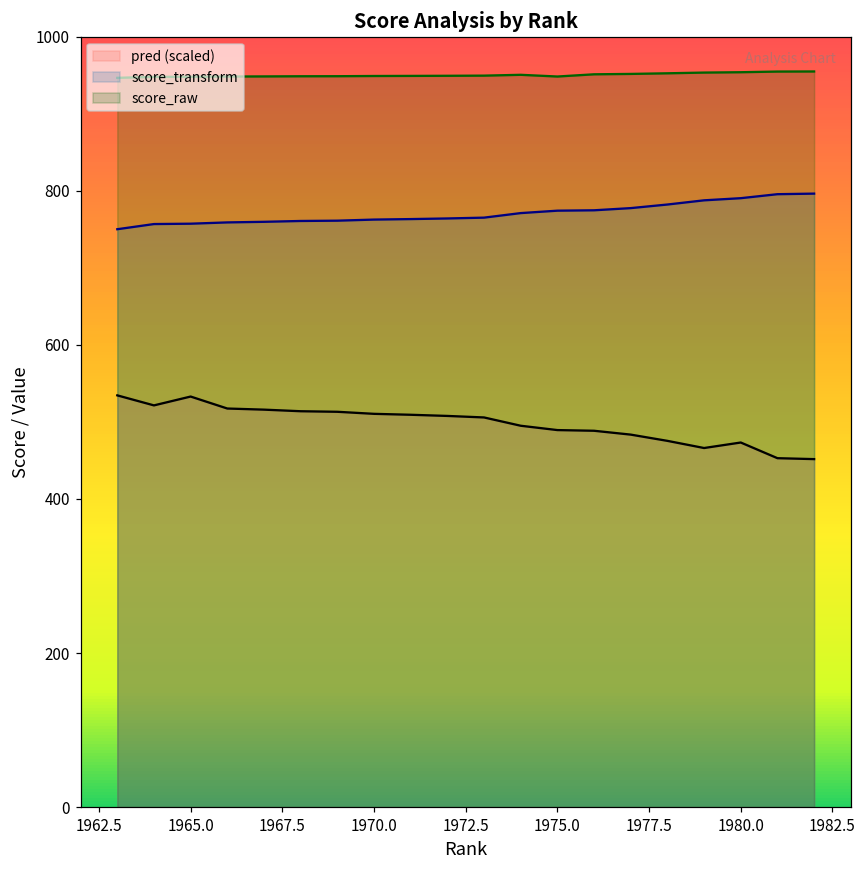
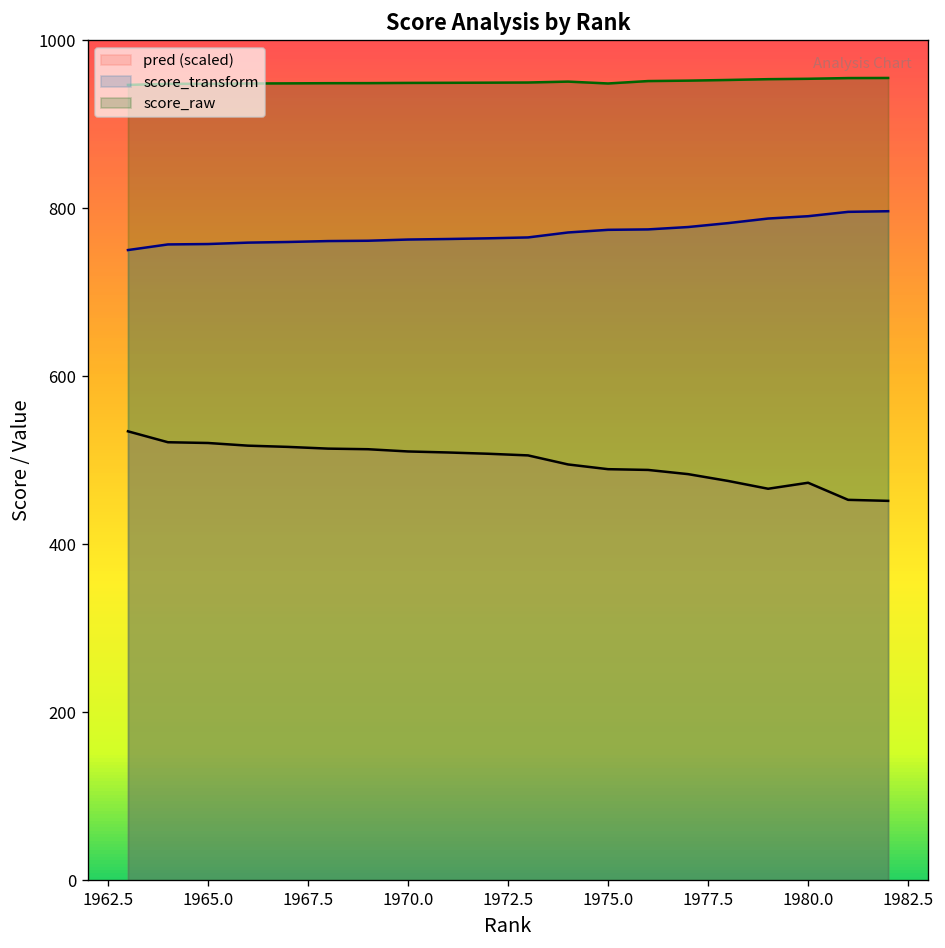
  {
    "pred (scaled)": {
-     "1965.0": 530,
+     "1965.0": 520,
      "1970.0": 510,
      "1975.0": 490,
      "1980.0": 470
    }
  }
